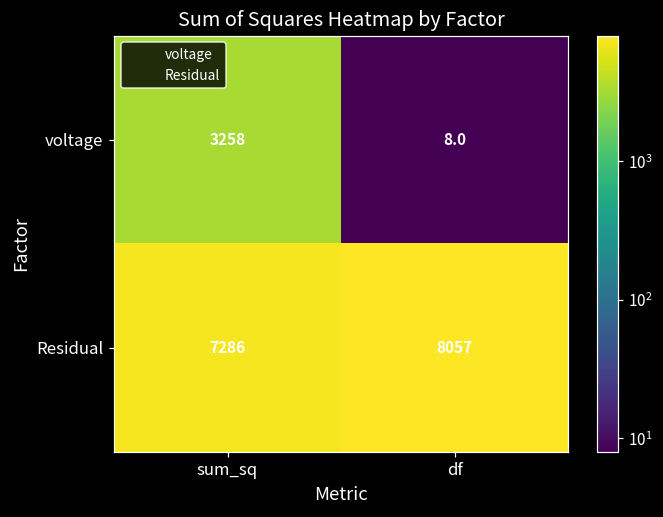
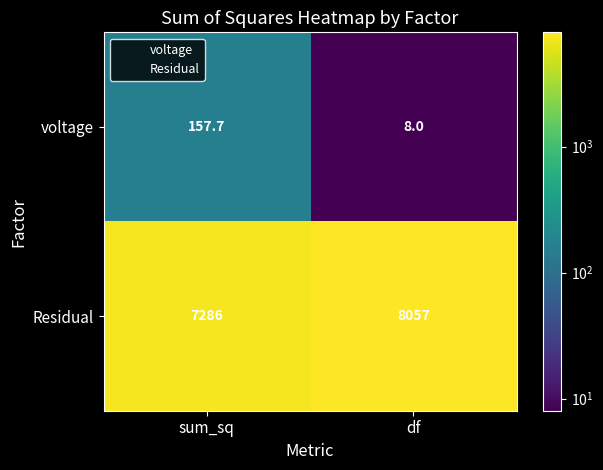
  {
    "voltage": {
-     "sum_sq": 3258,
+     "sum_sq": 157.7,
      "df": 8.0
    },
    "Residual": {
      "sum_sq": 7286,
      "df": 8057
    }
  }
